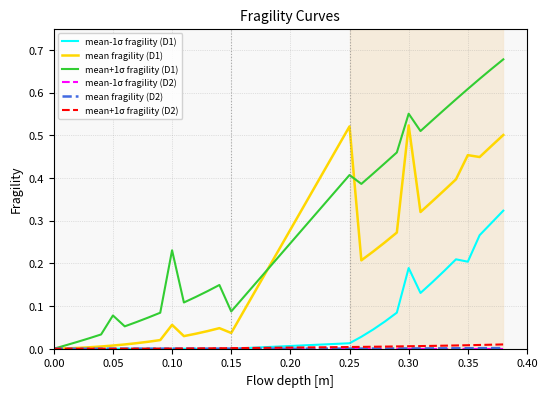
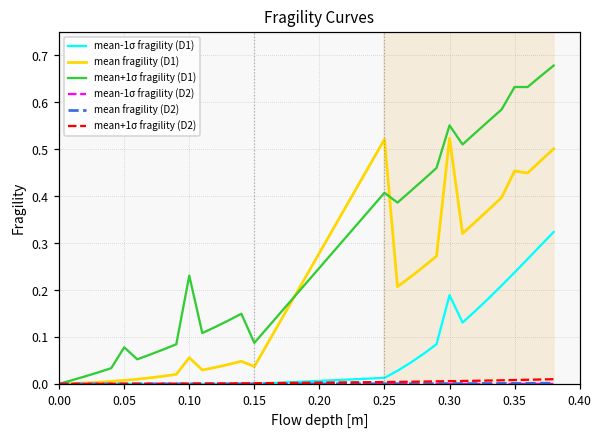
  {
    "mean-1σ fragility (D1)": {
      "0.25": 0.01,
      "0.30": 0.19,
-     "0.35": 0.20
+     "0.35": 0.24
    },
    "mean fragility (D1)": {
      "0.05": 0.01,
      "0.10": 0.06,
      "0.15": 0.04,
      "0.25": 0.52,
      "0.30": 0.52,
      "0.35": 0.45
    },
    "mean+1σ fragility (D1)": {
      "0.05": 0.08,
      "0.10": 0.23,
      "0.15": 0.09,
      "0.25": 0.41,
      "0.30": 0.55,
-     "0.35": 0.61
+     "0.35": 0.63
    },
    "mean+1σ fragility (D2)": {
      "0.35": 0.01
    }
  }
